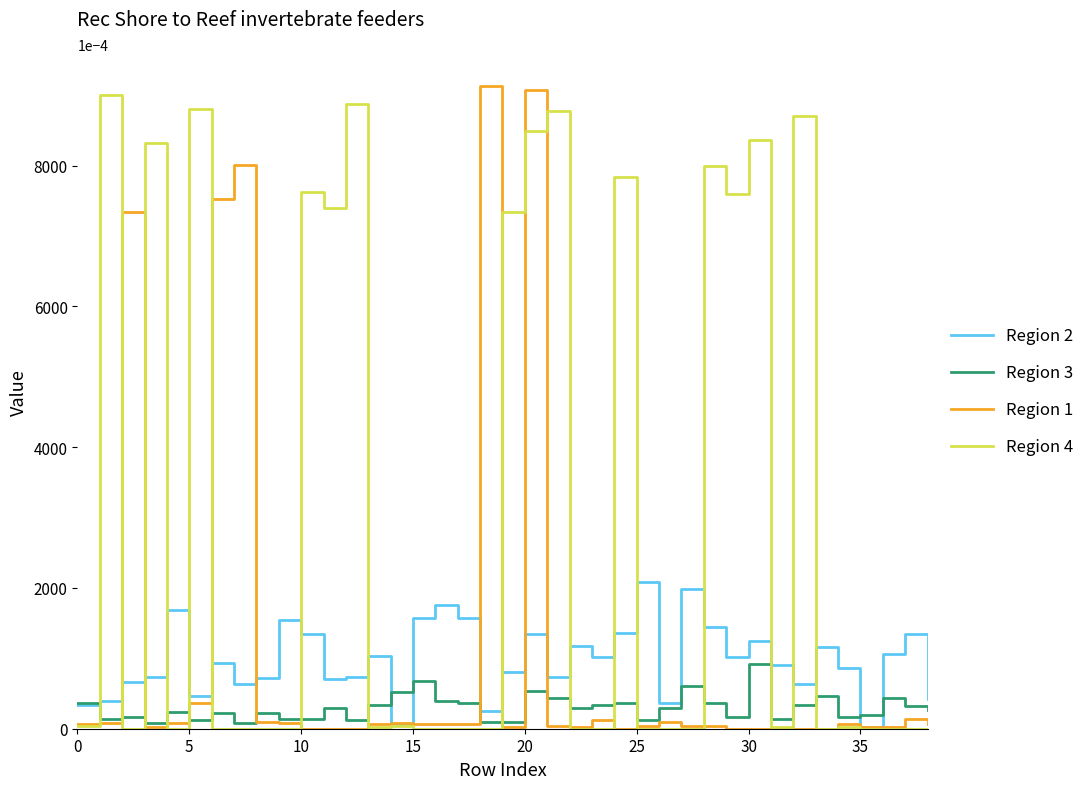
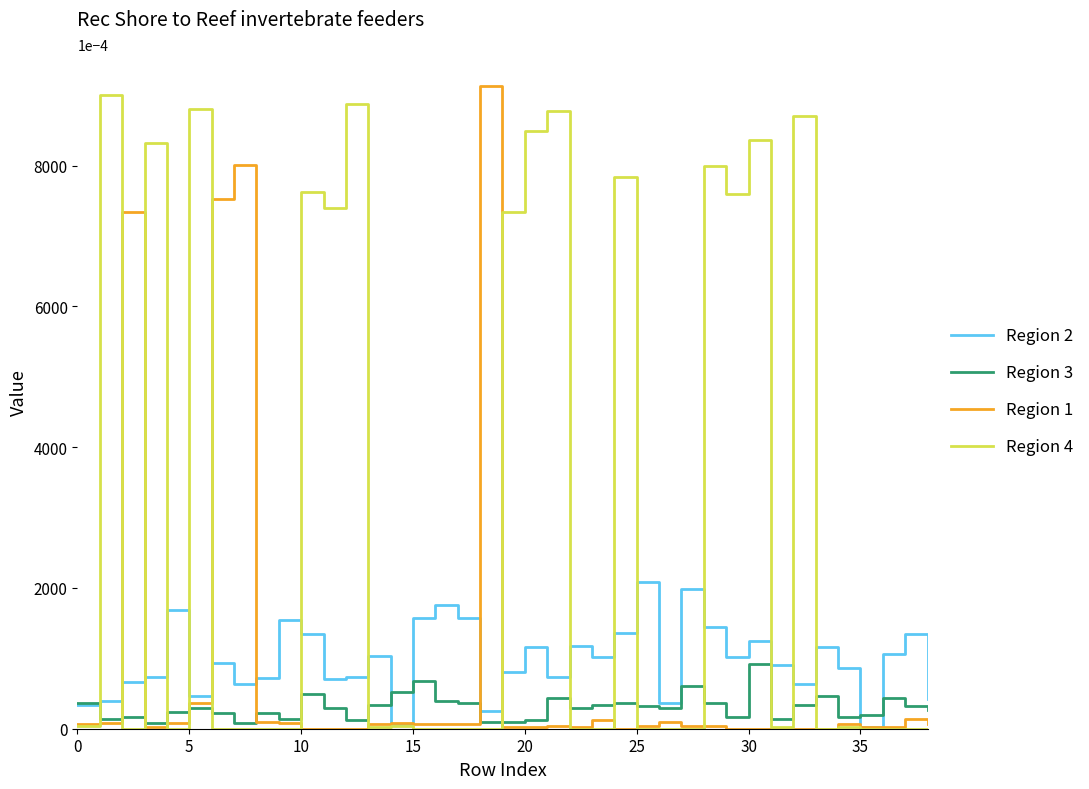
  {
    "Region 2": {
      "5": 0.05,
      "10": 0.13,
      "15": 0.16,
-     "20": 0.13,
+     "20": 0.12,
      "25": 0.21,
      "30": 0.12
    },
    "Region 3": {
-     "5": 0.01,
-     "10": 0.01,
+     "5": 0.03,
+     "10": 0.05,
      "15": 0.07,
-     "20": 0.05,
-     "25": 0.01,
+     "20": 0.01,
+     "25": 0.03,
      "30": 0.09,
      "35": 0.02
    },
    "Region 1": {
      "5": 0.04,
      "10": 0.00,
      "15": 0.01,
-     "20": 0.91,
+     "20": 0.00,
      "25": 0.00,
      "30": 0.00
    },
    "Region 4": {
      "5": 0.88,
      "10": 0.76,
      "15": 0.00,
      "20": 0.85,
      "25": 0.00,
      "30": 0.84
    }
  }
